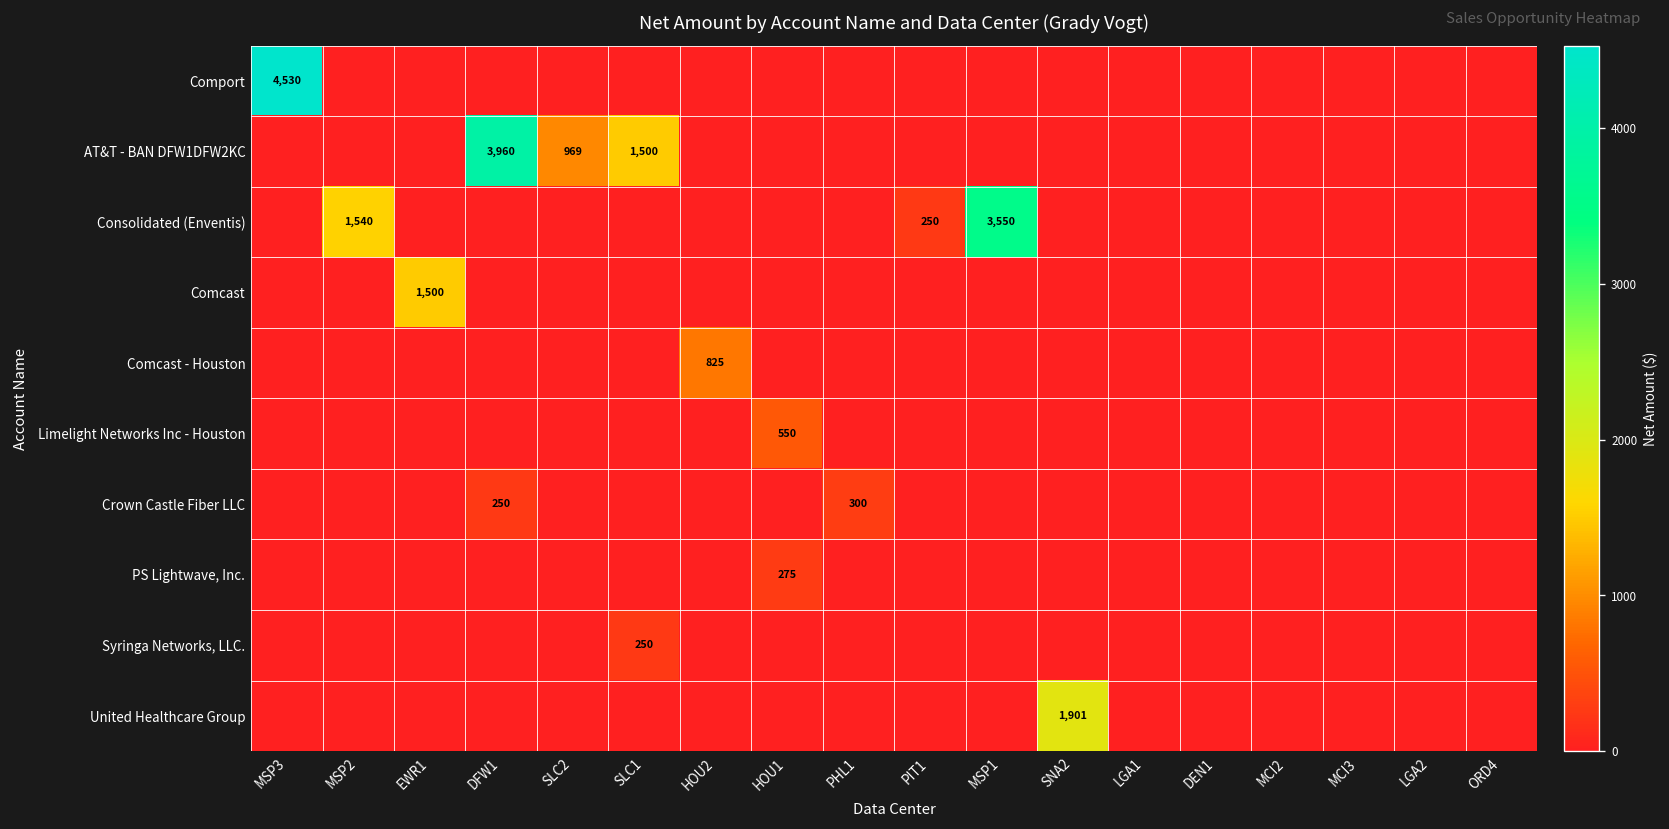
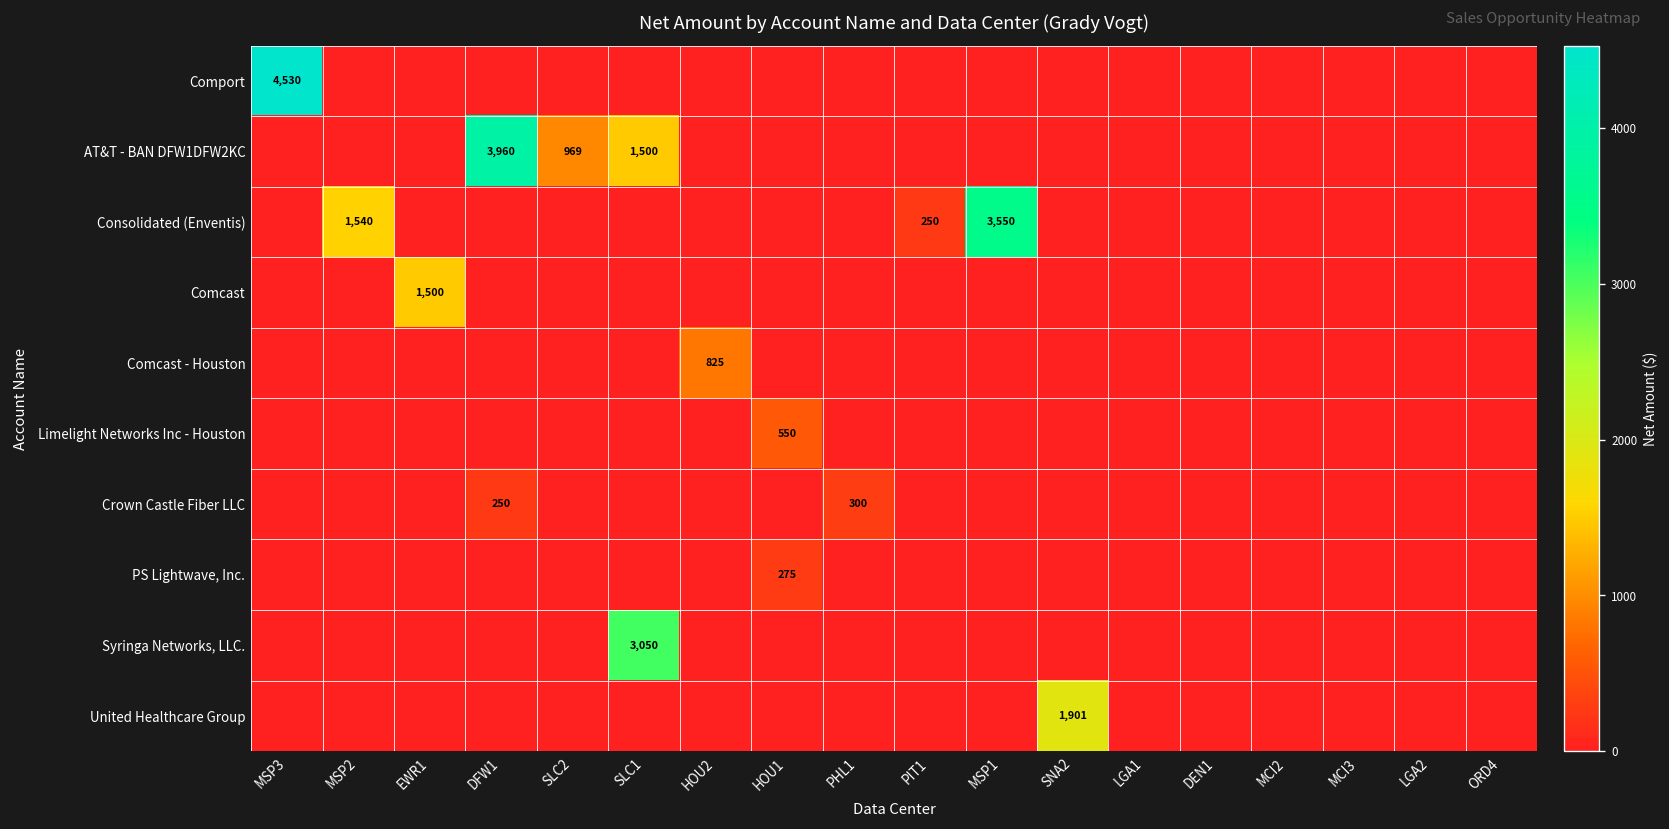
  {
    "Comport": {
      "MSP3": "4,530"
    },
    "AT&T - BAN DFW1DFW2KC": {
      "DFW1": "3,960",
      "SLC2": "969",
      "SLC1": "1,500"
    },
    "Consolidated (Enventis)": {
      "MSP2": "1,540",
      "PIT1": "250",
      "MSP1": "3,550"
    },
    "Comcast": {
      "EWR1": "1,500"
    },
    "Comcast - Houston": {
      "HOU2": "825"
    },
    "Limelight Networks Inc - Houston": {
      "HOU1": "550"
    },
    "Crown Castle Fiber LLC": {
      "DFW1": "250",
      "PHL1": "300"
    },
    "PS Lightwave, Inc.": {
      "HOU1": "275"
    },
    "Syringa Networks, LLC.": {
-     "SLC1": "250"
+     "SLC1": "3,050"
    },
    "United Healthcare Group": {
      "SNA2": "1,901"
    }
  }
